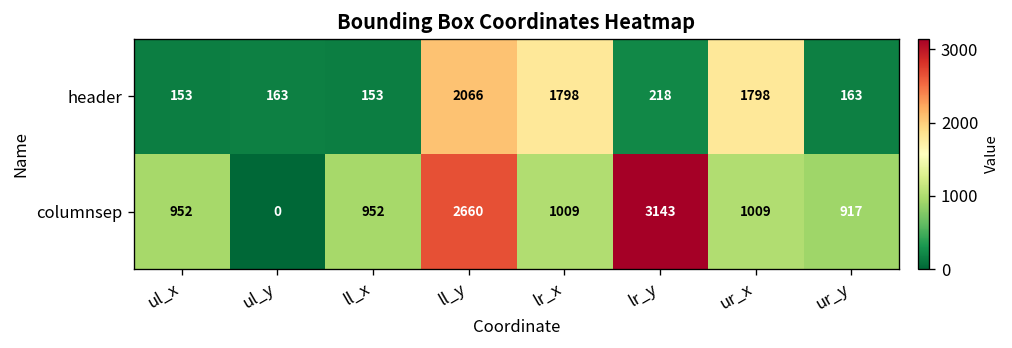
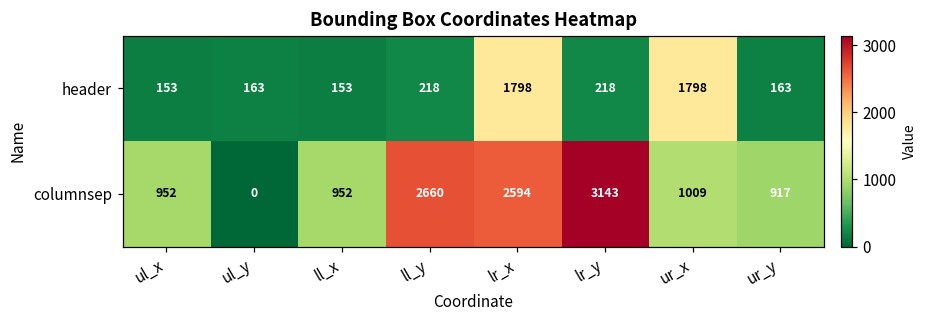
  {
    "header": {
      "ul_x": 153,
      "ul_y": 163,
      "ll_x": 153,
-     "ll_y": 2066,
+     "ll_y": 218,
      "lr_x": 1798,
      "lr_y": 218,
      "ur_x": 1798,
      "ur_y": 163
    },
    "columnsep": {
      "ul_x": 952,
      "ul_y": 0,
      "ll_x": 952,
      "ll_y": 2660,
-     "lr_x": 1009,
+     "lr_x": 2594,
      "lr_y": 3143,
      "ur_x": 1009,
      "ur_y": 917
    }
  }
